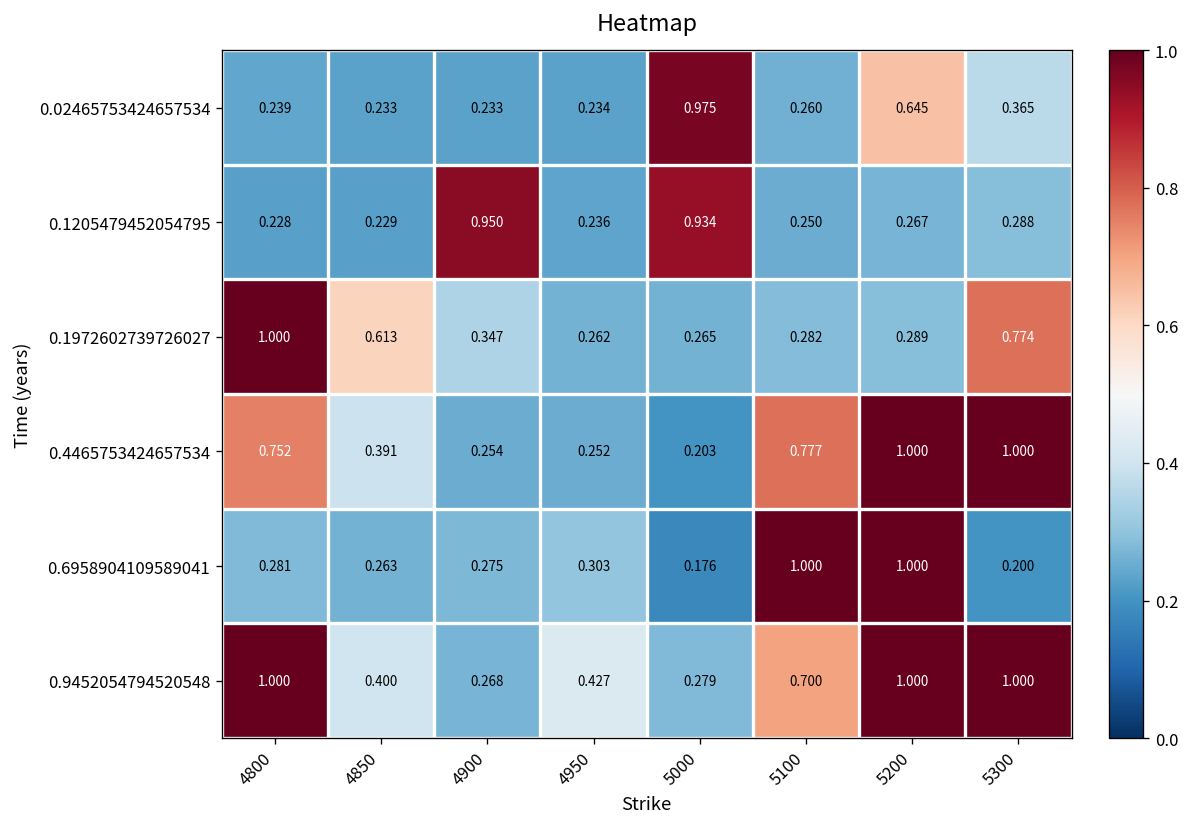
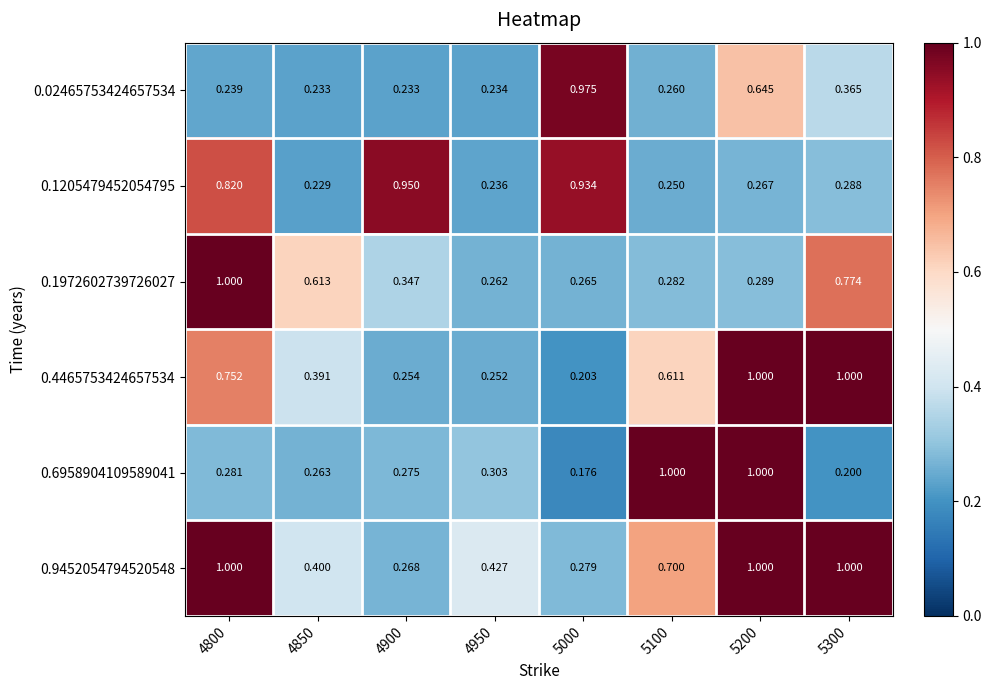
  {
    "0.02465753424657534": {
      "4800": 0.239,
      "4850": 0.233,
      "4900": 0.233,
      "4950": 0.234,
      "5000": 0.975,
      "5100": 0.260,
      "5200": 0.645,
      "5300": 0.365
    },
    "0.1205479452054795": {
-     "4800": 0.228,
+     "4800": 0.820,
      "4850": 0.229,
      "4900": 0.950,
      "4950": 0.236,
      "5000": 0.934,
      "5100": 0.250,
      "5200": 0.267,
      "5300": 0.288
    },
    "0.1972602739726027": {
      "4800": 1.000,
      "4850": 0.613,
      "4900": 0.347,
      "4950": 0.262,
      "5000": 0.265,
      "5100": 0.282,
      "5200": 0.289,
      "5300": 0.774
    },
    "0.4465753424657534": {
      "4800": 0.752,
      "4850": 0.391,
      "4900": 0.254,
      "4950": 0.252,
      "5000": 0.203,
-     "5100": 0.777,
+     "5100": 0.611,
      "5200": 1.000,
      "5300": 1.000
    },
    "0.6958904109589041": {
      "4800": 0.281,
      "4850": 0.263,
      "4900": 0.275,
      "4950": 0.303,
      "5000": 0.176,
      "5100": 1.000,
      "5200": 1.000,
      "5300": 0.200
    },
    "0.9452054794520548": {
      "4800": 1.000,
      "4850": 0.400,
      "4900": 0.268,
      "4950": 0.427,
      "5000": 0.279,
      "5100": 0.700,
      "5200": 1.000,
      "5300": 1.000
    }
  }
